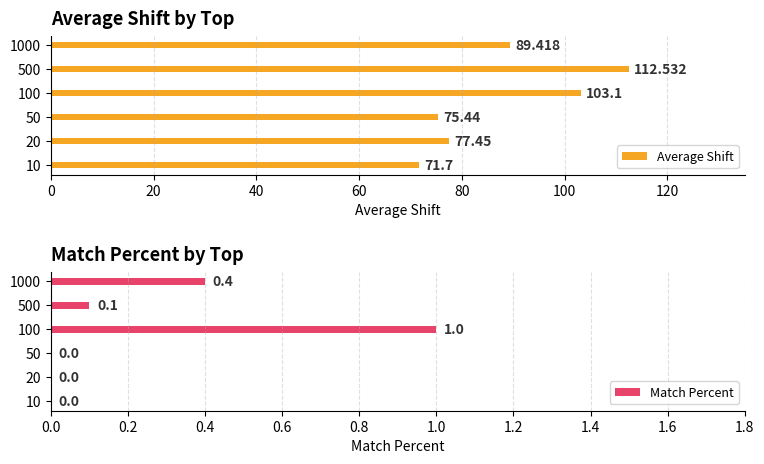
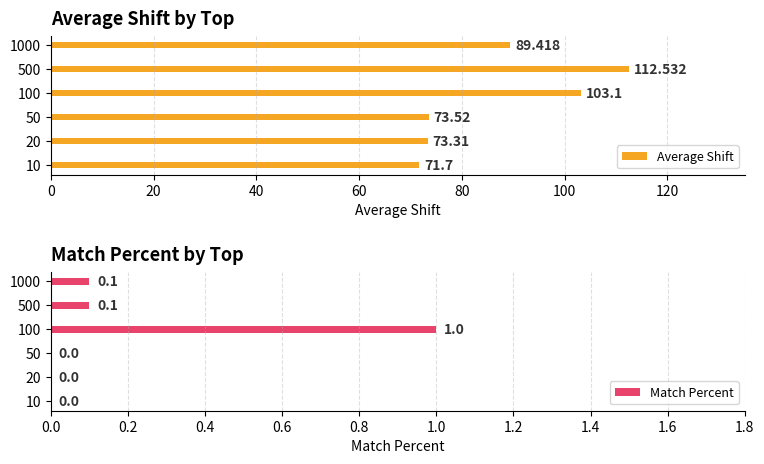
  {
    "Average Shift by Top": {
      "1000": 89.418,
      "500": 112.532,
      "100": 103.1,
-     "50": 75.44,
-     "20": 77.45,
+     "50": 73.52,
+     "20": 73.31,
      "10": 71.7
    },
    "Match Percent by Top": {
-     "1000": 0.4,
+     "1000": 0.1,
      "500": 0.1,
      "100": 1.0,
      "50": 0.0,
      "20": 0.0,
      "10": 0.0
    }
  }
